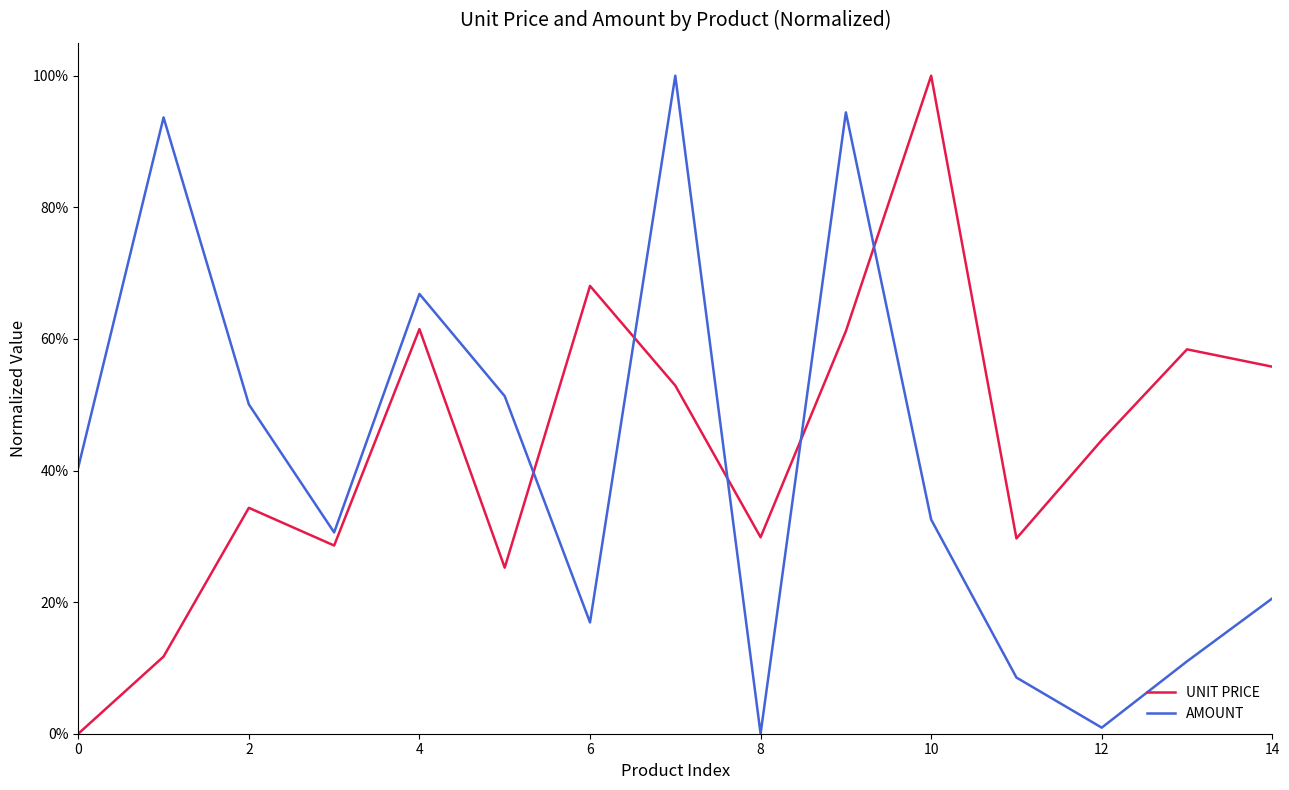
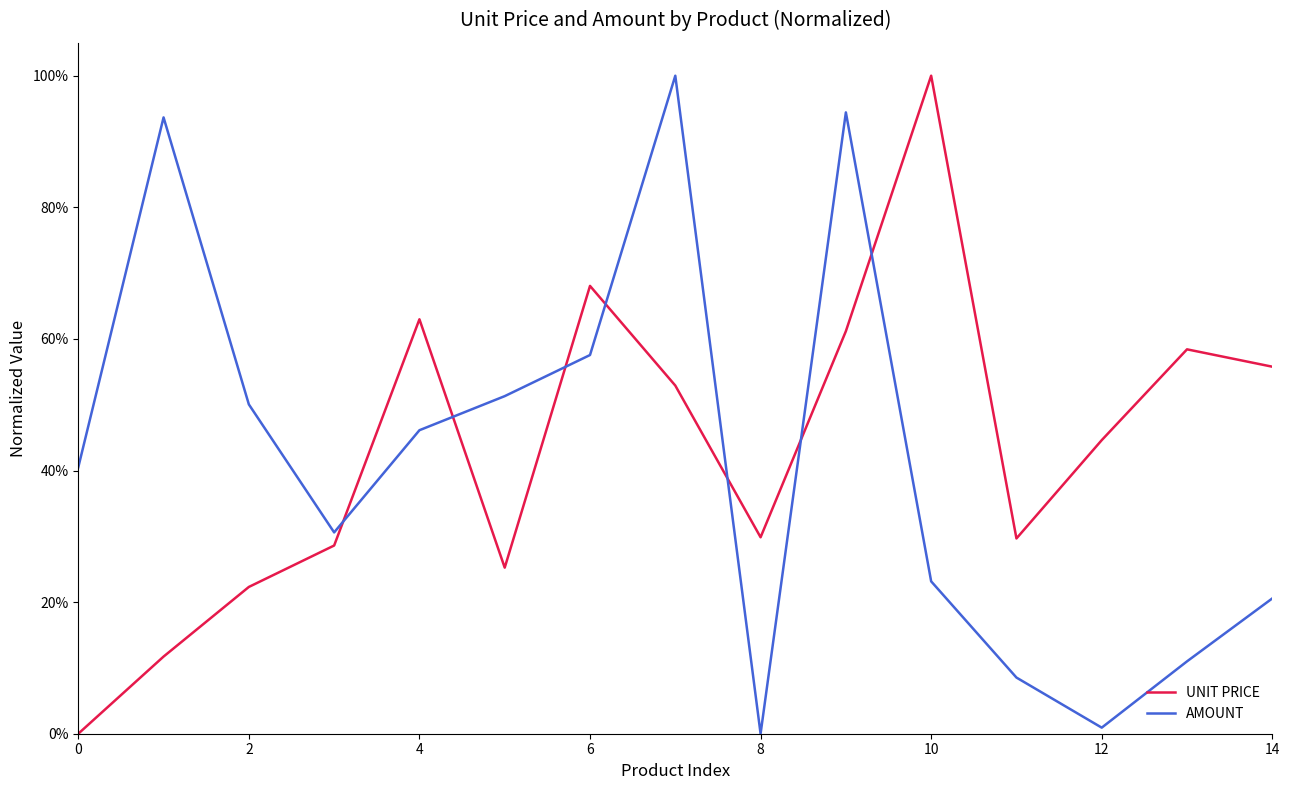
  {
    "UNIT PRICE": {
      "0": "0%",
-     "2": "34%",
-     "4": "61%",
+     "2": "22%",
+     "4": "63%",
      "6": "68%",
      "8": "30%",
      "10": "100%",
      "12": "45%",
      "14": "56%"
    },
    "AMOUNT": {
      "0": "40%",
      "2": "50%",
-     "4": "67%",
-     "6": "17%",
+     "4": "46%",
+     "6": "58%",
      "8": "0%",
-     "10": "33%",
+     "10": "23%",
      "12": "1%",
      "14": "21%"
    }
  }
